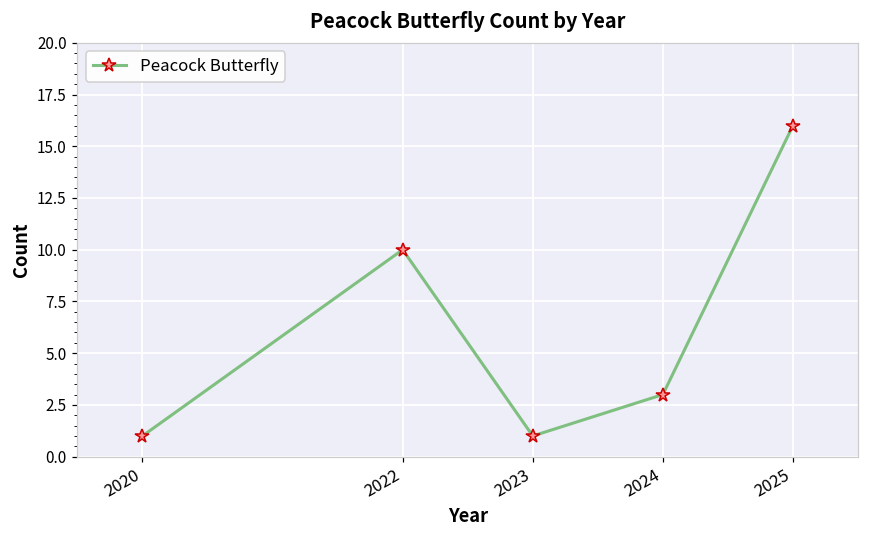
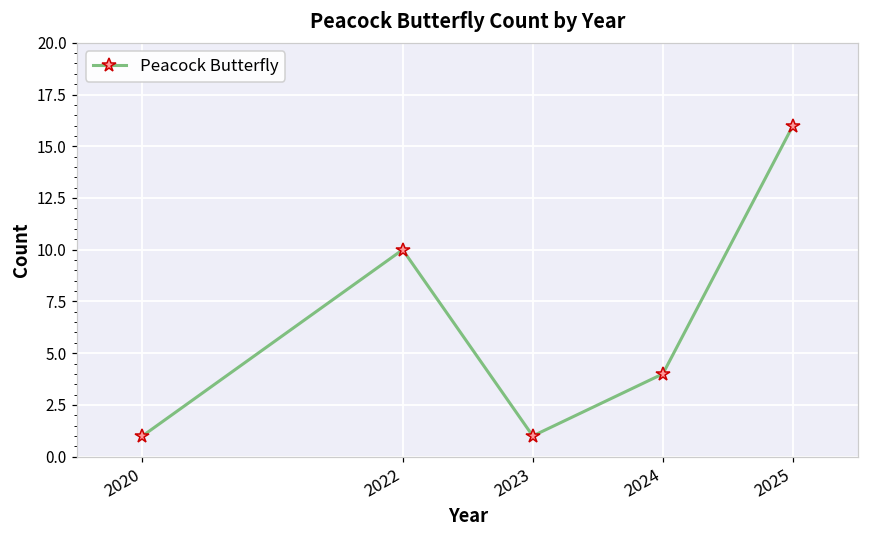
  {
    "2020": 1,
    "2022": 10,
    "2023": 1,
-   "2024": 3,
+   "2024": 4,
    "2025": 16
  }
